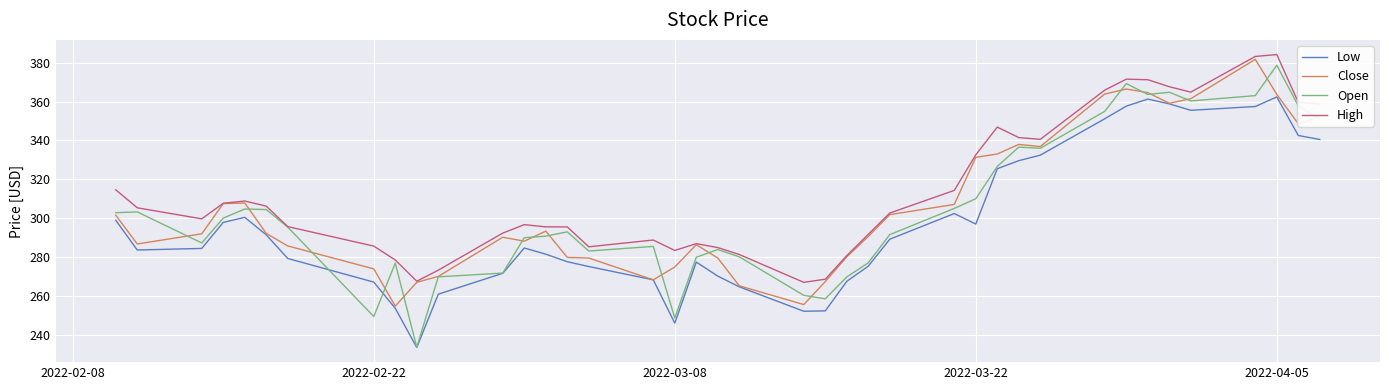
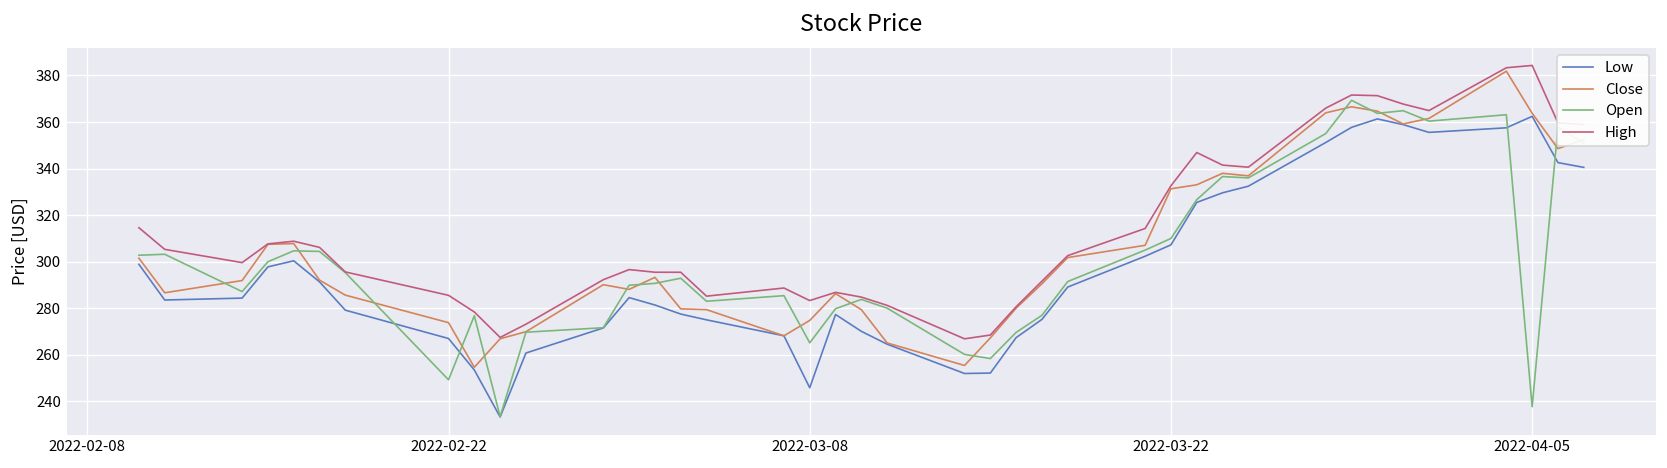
  {
    "Low": {
      "2022-02-22": 267,
      "2022-03-08": 246,
-     "2022-03-22": 297,
+     "2022-03-22": 307,
      "2022-04-05": 362
    },
    "Open": {
      "2022-02-22": 249,
-     "2022-03-08": 249,
+     "2022-03-08": 265,
      "2022-03-22": 310,
-     "2022-04-05": 379
+     "2022-04-05": 238
    }
  }
